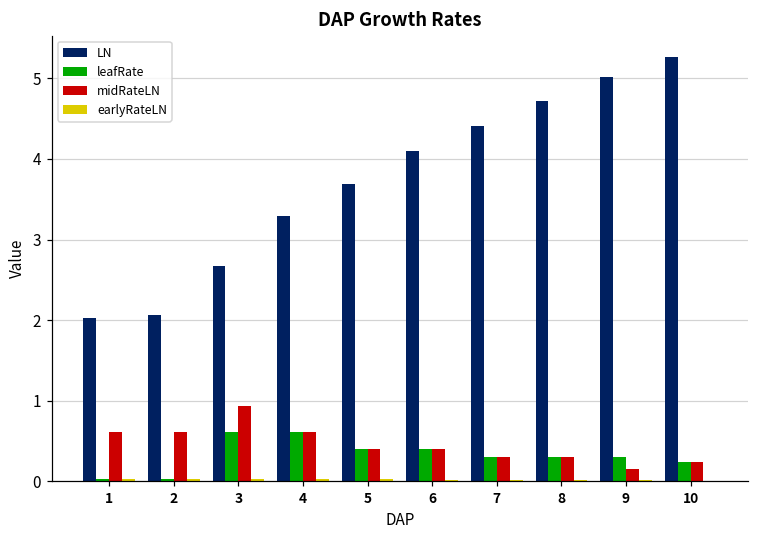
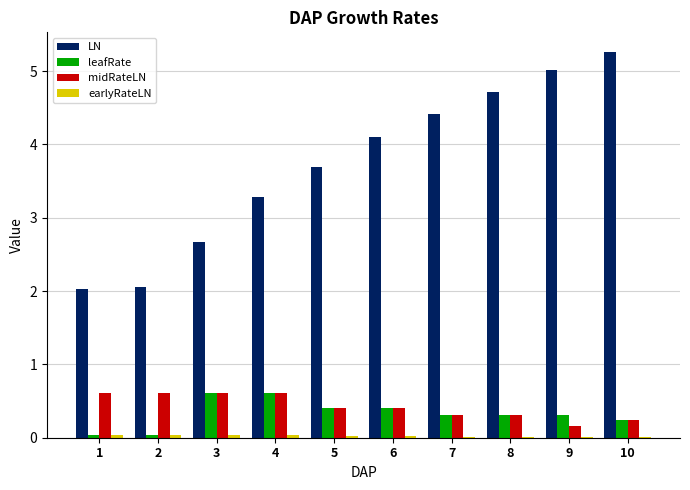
  {
    "LN": {
      "1": 2.0,
      "2": 2.1,
      "3": 2.7,
      "4": 3.3,
      "5": 3.7,
      "6": 4.1,
      "7": 4.4,
      "8": 4.7,
      "9": 5.0,
      "10": 5.3
    },
    "leafRate": {
      "3": 0.6,
      "4": 0.6,
      "5": 0.4,
      "6": 0.4,
      "7": 0.3,
      "8": 0.3,
      "9": 0.3,
      "10": 0.2
    },
    "midRateLN": {
      "1": 0.6,
      "2": 0.6,
-     "3": 0.9,
+     "3": 0.6,
      "4": 0.6,
      "5": 0.4,
      "6": 0.4,
      "7": 0.3,
      "8": 0.3,
      "9": 0.2,
      "10": 0.2
    }
  }
